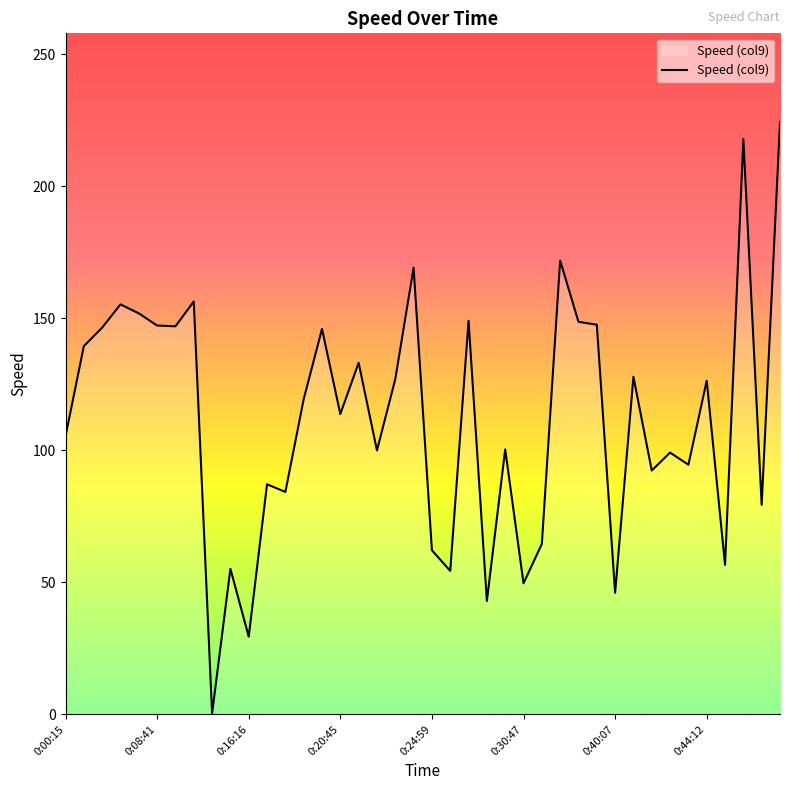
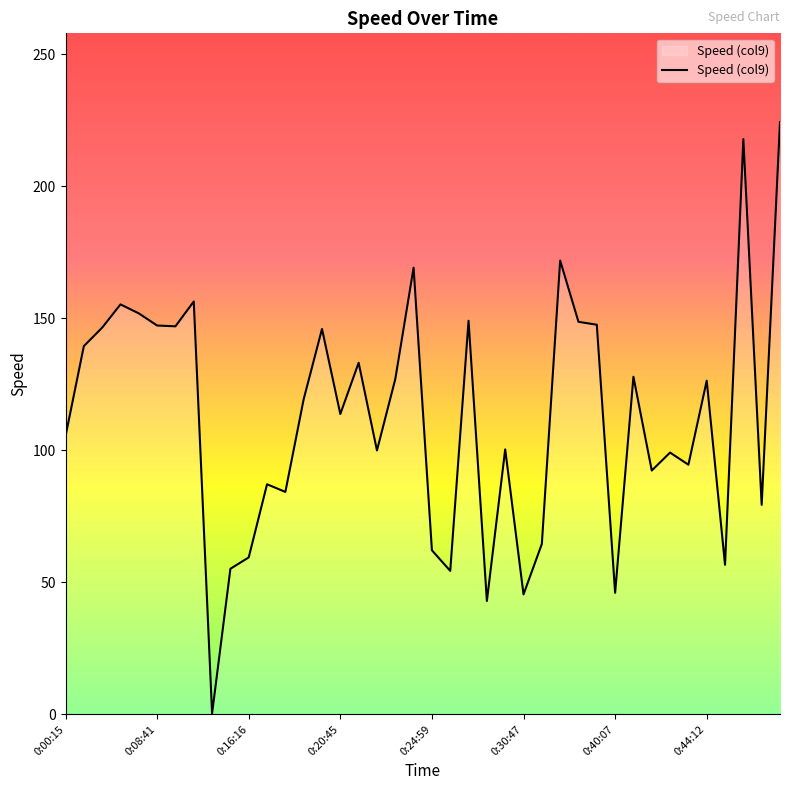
  {
    "0:00:15": 105,
    "0:08:41": 147,
-   "0:16:16": 29,
+   "0:16:16": 59,
    "0:20:45": 114,
    "0:24:59": 62,
-   "0:30:47": 50,
+   "0:30:47": 45,
    "0:40:07": 46,
    "0:44:12": 126
  }
